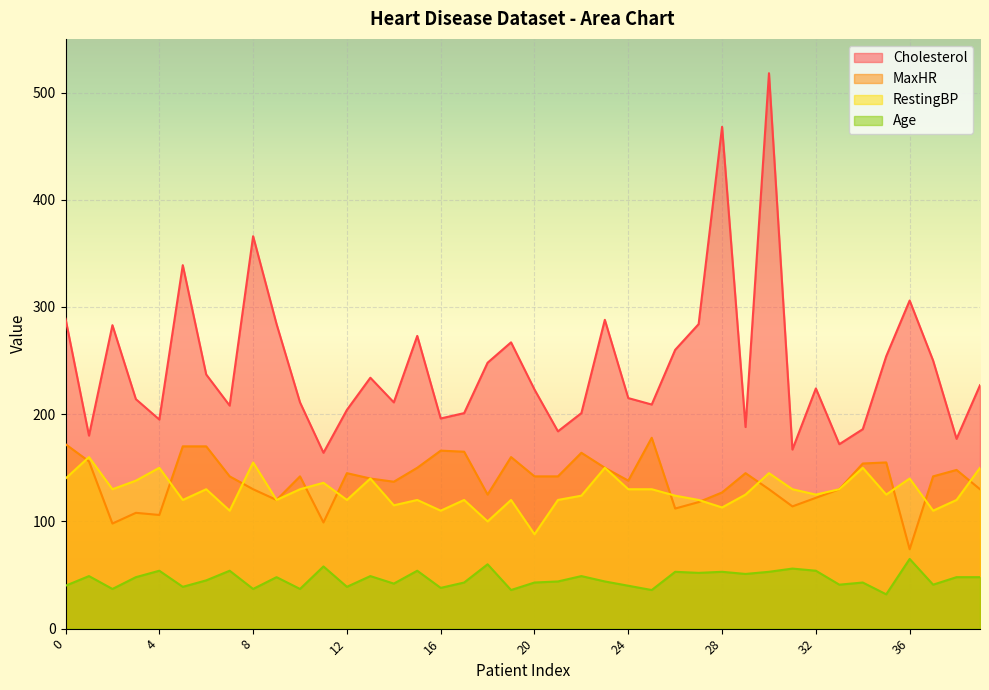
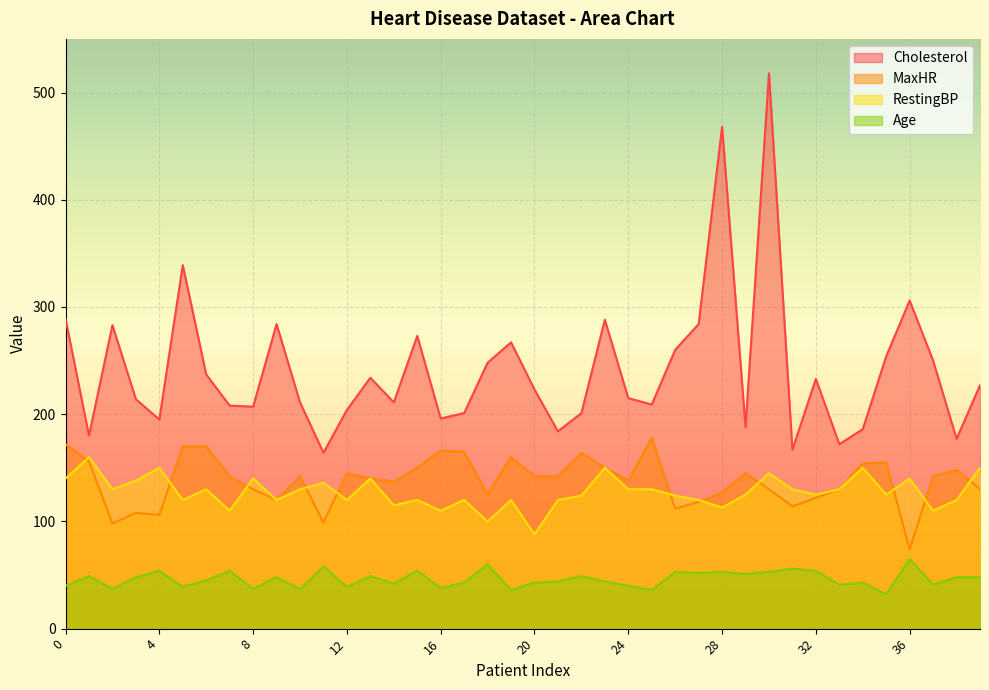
  {
    "Cholesterol": {
      "0": 289,
      "4": 195,
-     "8": 366,
+     "8": 207,
      "12": 204,
      "16": 196,
      "20": 223,
      "24": 215,
      "28": 468,
-     "32": 224,
+     "32": 233,
      "36": 306
    },
    "MaxHR": {
      "0": 172,
      "4": 106,
      "8": 130,
      "12": 145,
      "16": 166,
      "20": 142,
      "24": 138,
      "28": 127,
      "32": 122,
      "36": 74
    },
    "RestingBP": {
      "0": 140,
      "4": 150,
-     "8": 155,
+     "8": 140,
      "12": 120,
      "16": 110,
      "20": 88,
      "24": 130,
      "28": 113,
      "32": 125,
      "36": 140
    },
    "Age": {
      "0": 40,
      "4": 54,
      "8": 37,
      "12": 39,
      "16": 38,
      "20": 43,
      "24": 40,
      "28": 53,
      "32": 54,
      "36": 65
    }
  }
